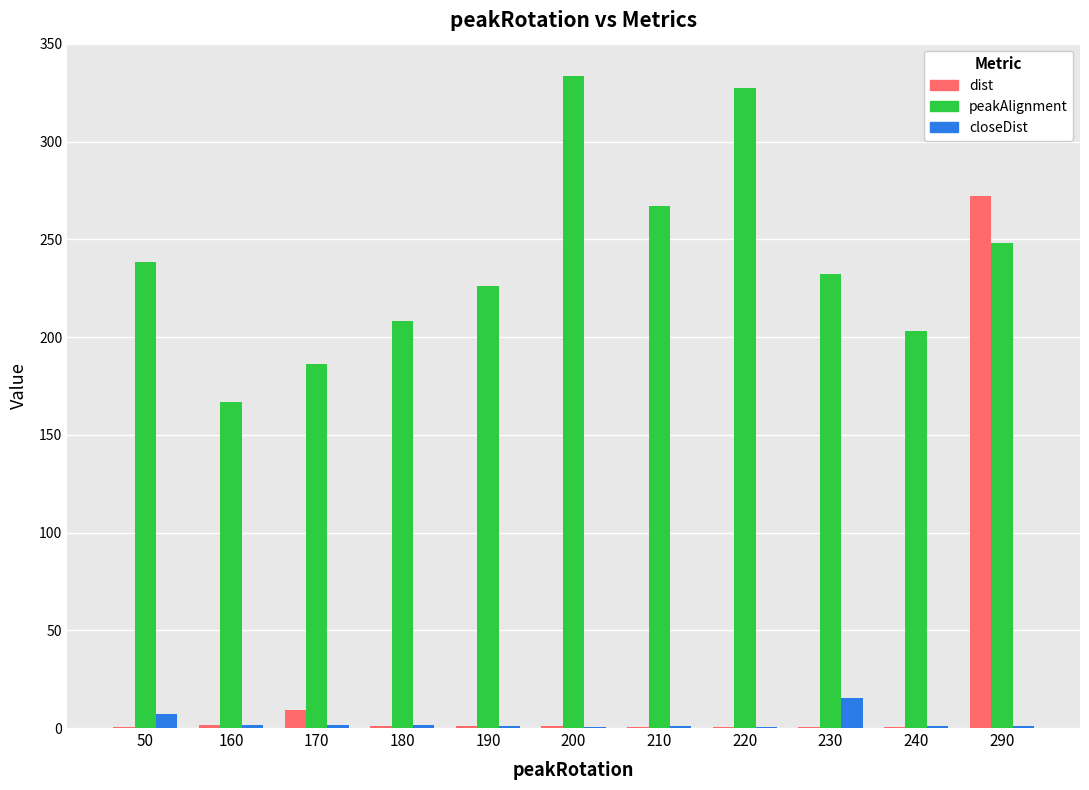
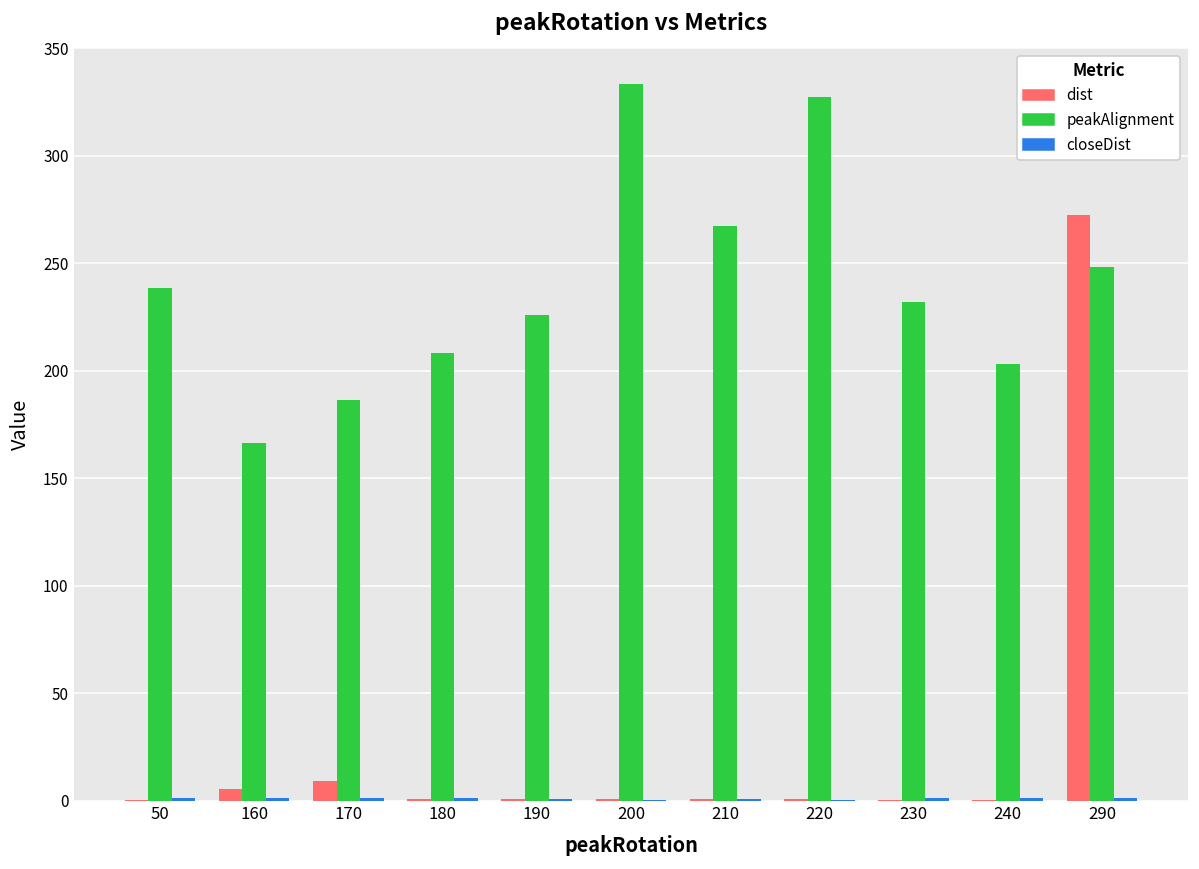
  {
    "dist": {
-     "160": 1,
+     "160": 6,
      "170": 9,
      "290": 272
    },
    "peakAlignment": {
      "50": 239,
      "160": 167,
      "170": 186,
      "180": 208,
      "190": 226,
      "200": 333,
      "210": 267,
      "220": 327,
      "230": 232,
      "240": 203,
      "290": 248
    },
    "closeDist": {
-     "50": 7,
+     "50": 1,
      "160": 1,
      "170": 2,
      "180": 1,
-     "230": 16
+     "230": 1
    }
  }
